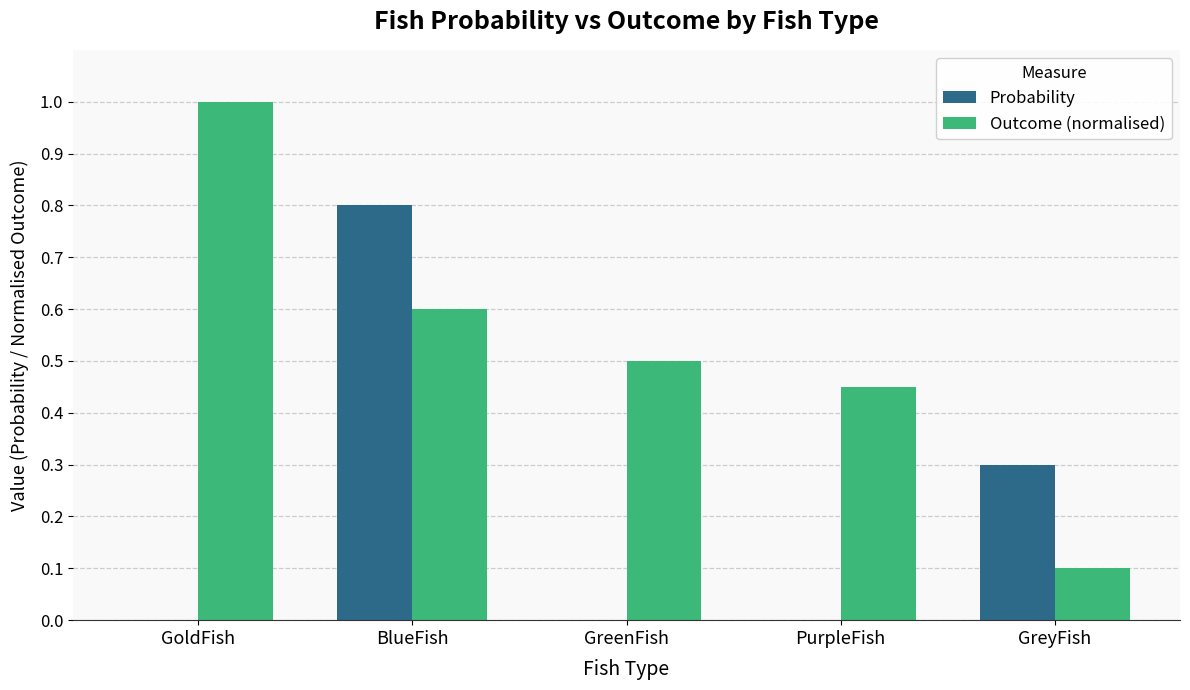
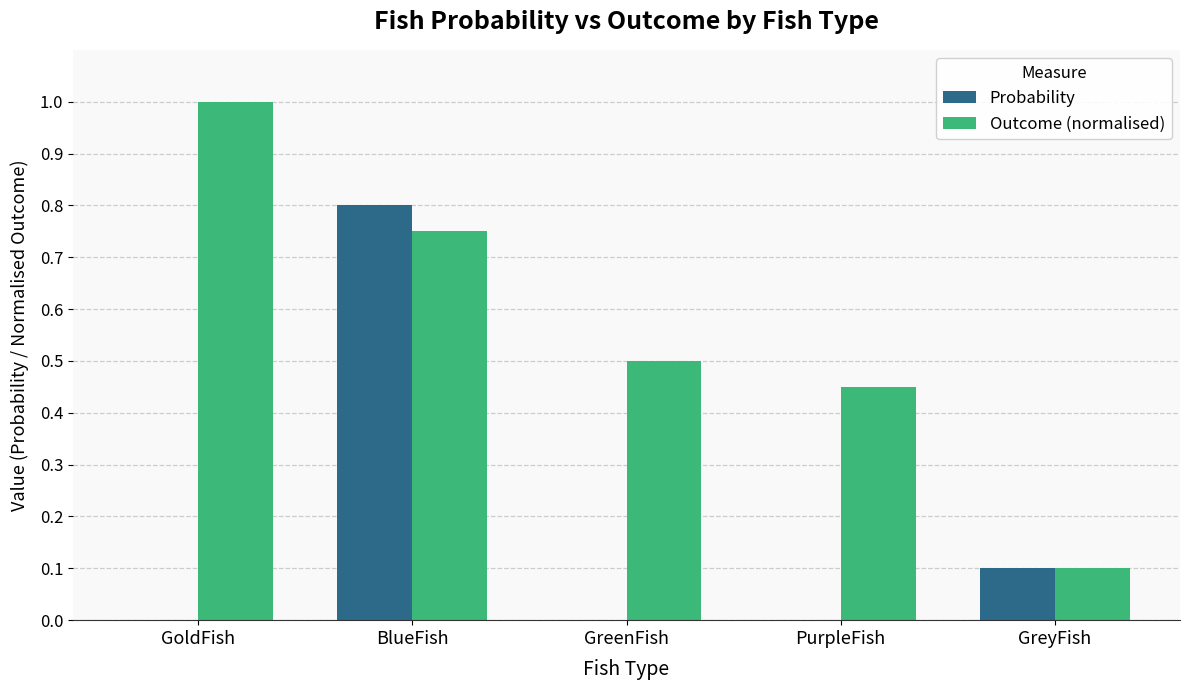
  {
    "Probability": {
      "GoldFish": 0.0,
      "BlueFish": 0.8,
      "GreenFish": 0.0,
      "PurpleFish": 0.0,
-     "GreyFish": 0.3
+     "GreyFish": 0.1
    },
    "Outcome (normalised)": {
      "GoldFish": 1.00,
-     "BlueFish": 0.60,
+     "BlueFish": 0.75,
      "GreenFish": 0.50,
      "PurpleFish": 0.45,
      "GreyFish": 0.10
    }
  }
